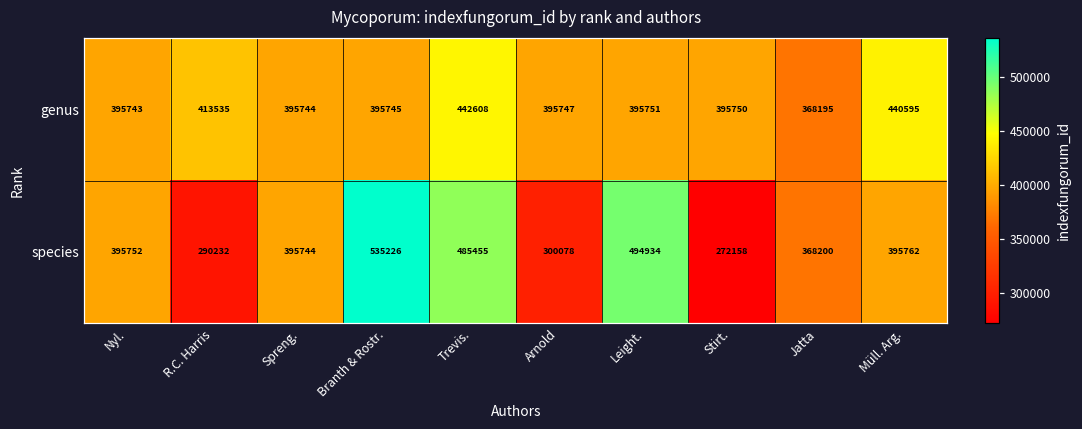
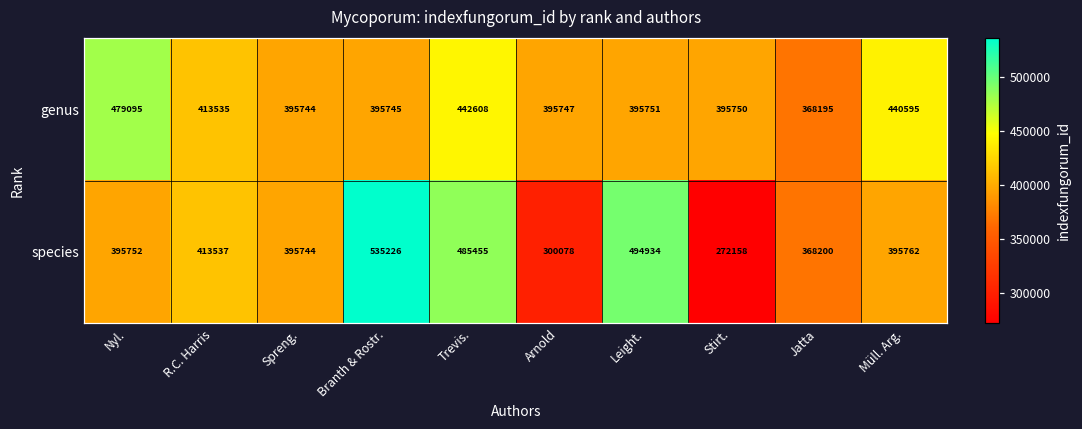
  {
    "genus": {
-     "Nyl.": 395743,
+     "Nyl.": 479095,
      "R.C. Harris": 413535,
      "Spreng.": 395744,
      "Branth & Rostr.": 395745,
      "Trevis.": 442608,
      "Arnold": 395747,
      "Leight.": 395751,
      "Stirt.": 395750,
      "Jatta": 368195,
      "Müll. Arg.": 440595
    },
    "species": {
      "Nyl.": 395752,
-     "R.C. Harris": 290232,
+     "R.C. Harris": 413537,
      "Spreng.": 395744,
      "Branth & Rostr.": 535226,
      "Trevis.": 485455,
      "Arnold": 300078,
      "Leight.": 494934,
      "Stirt.": 272158,
      "Jatta": 368200,
      "Müll. Arg.": 395762
    }
  }
